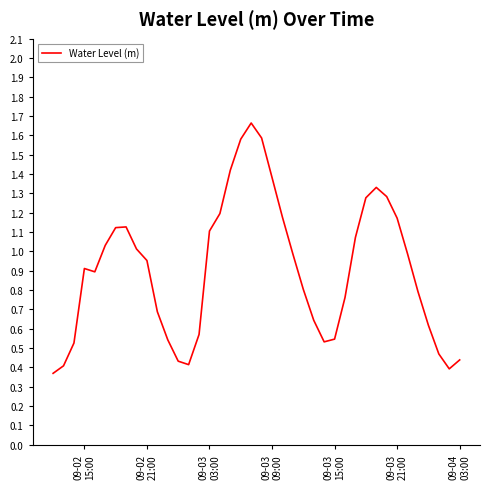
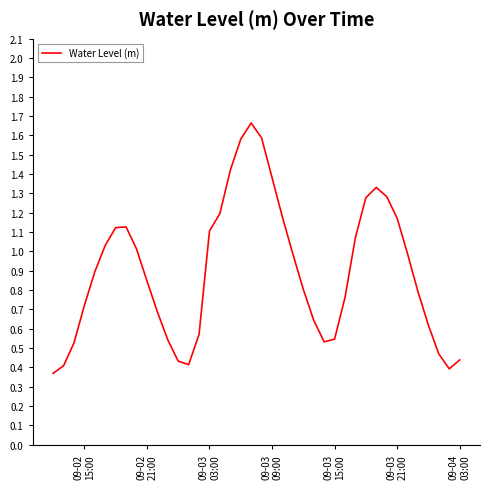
  {
-   "09-02 15:00": 0.91,
-   "09-02 21:00": 0.95,
+   "09-02 15:00": 0.72,
+   "09-02 21:00": 0.85,
    "09-03 03:00": 1.11,
    "09-03 09:00": 1.38,
    "09-03 15:00": 0.55,
    "09-03 21:00": 1.17,
    "09-04 03:00": 0.44
  }
